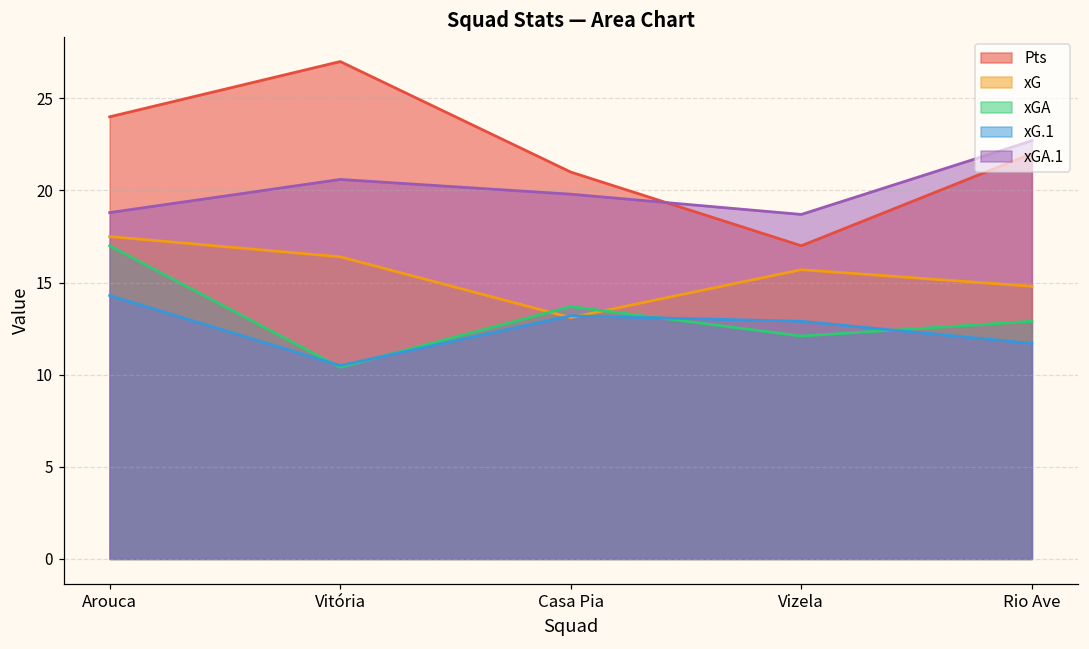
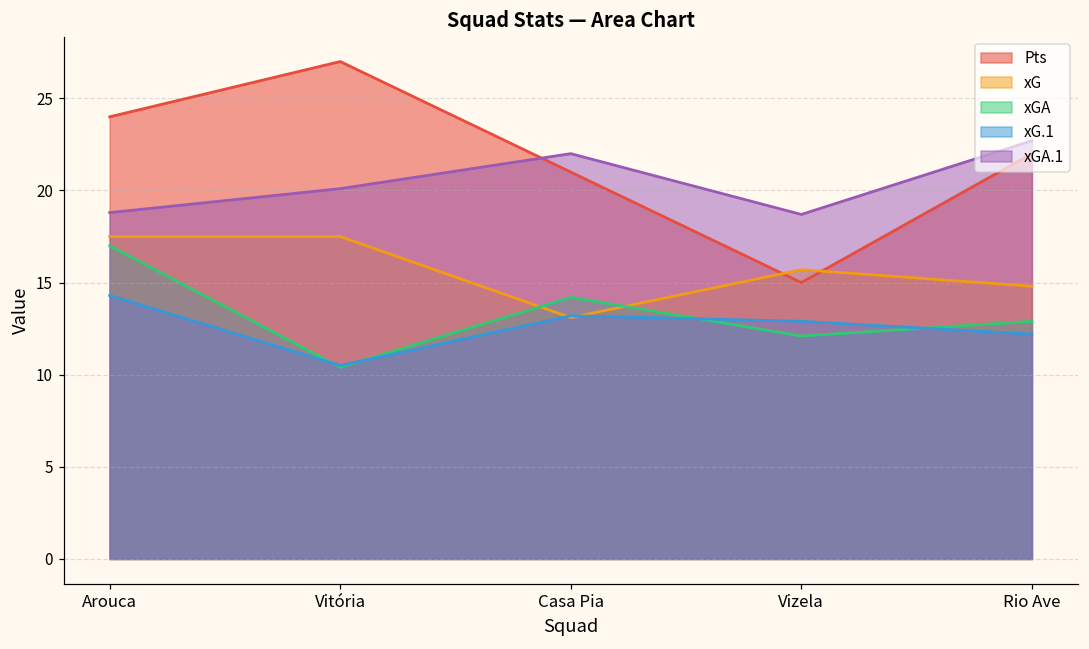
  {
    "Pts": {
      "Arouca": 24,
      "Vitória": 27,
      "Casa Pia": 21,
-     "Vizela": 17
+     "Vizela": 15
    },
    "xG": {
      "Arouca": 17.5,
-     "Vitória": 16.4,
+     "Vitória": 17.5,
      "Vizela": 15.7,
      "Rio Ave": 14.8
    },
    "xGA": {
      "Arouca": 17.0,
-     "Casa Pia": 13.7,
+     "Casa Pia": 14.2,
      "Vizela": 12.1,
      "Rio Ave": 12.9
    },
    "xG.1": {
      "Arouca": 14.3,
      "Vizela": 12.9,
-     "Rio Ave": 11.7
+     "Rio Ave": 12.2
    },
    "xGA.1": {
      "Arouca": 18.8,
-     "Vitória": 20.6,
-     "Casa Pia": 19.8,
+     "Vitória": 20.1,
+     "Casa Pia": 22.0,
      "Vizela": 18.7
    }
  }
